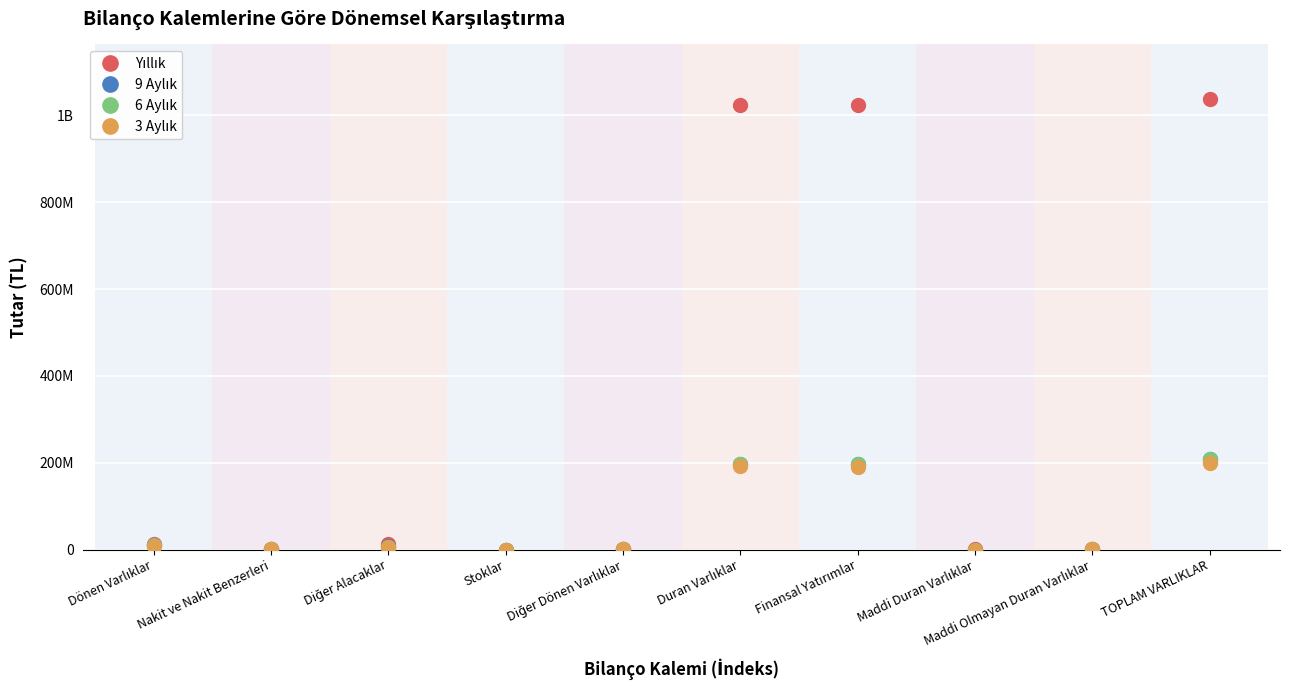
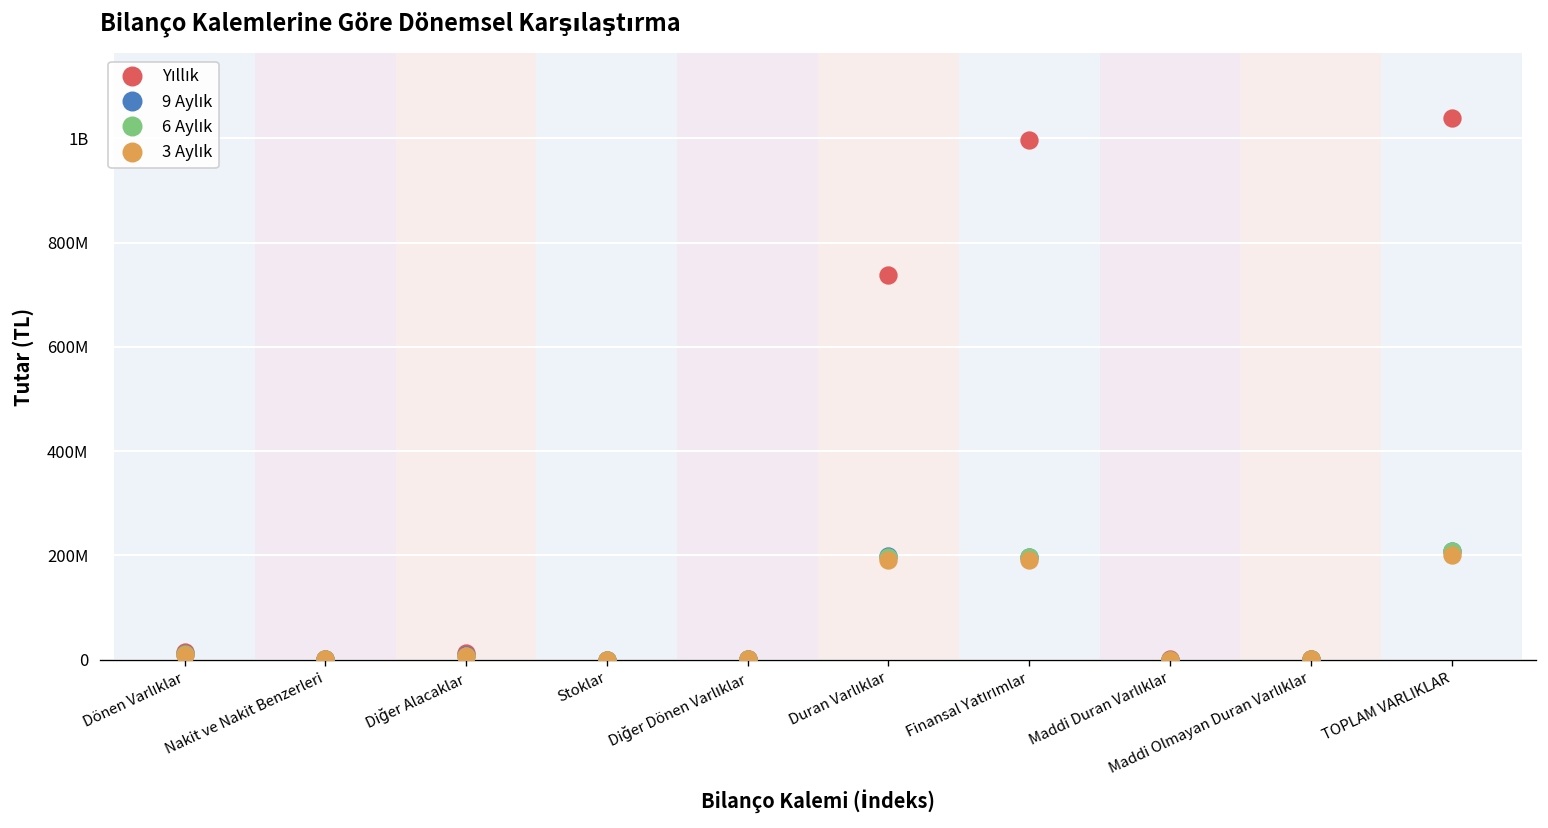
  {
    "Yıllık": {
-     "Duran Varlıklar": 1020000000,
-     "Finansal Yatırımlar": 1020000000,
+     "Duran Varlıklar": 740000000,
+     "Finansal Yatırımlar": 1000000000,
      "TOPLAM VARLIKLAR": 1040000000
    },
    "3 Aylık": {
      "Finansal Yatırımlar": 190000000,
      "TOPLAM VARLIKLAR": 200000000
    }
  }
